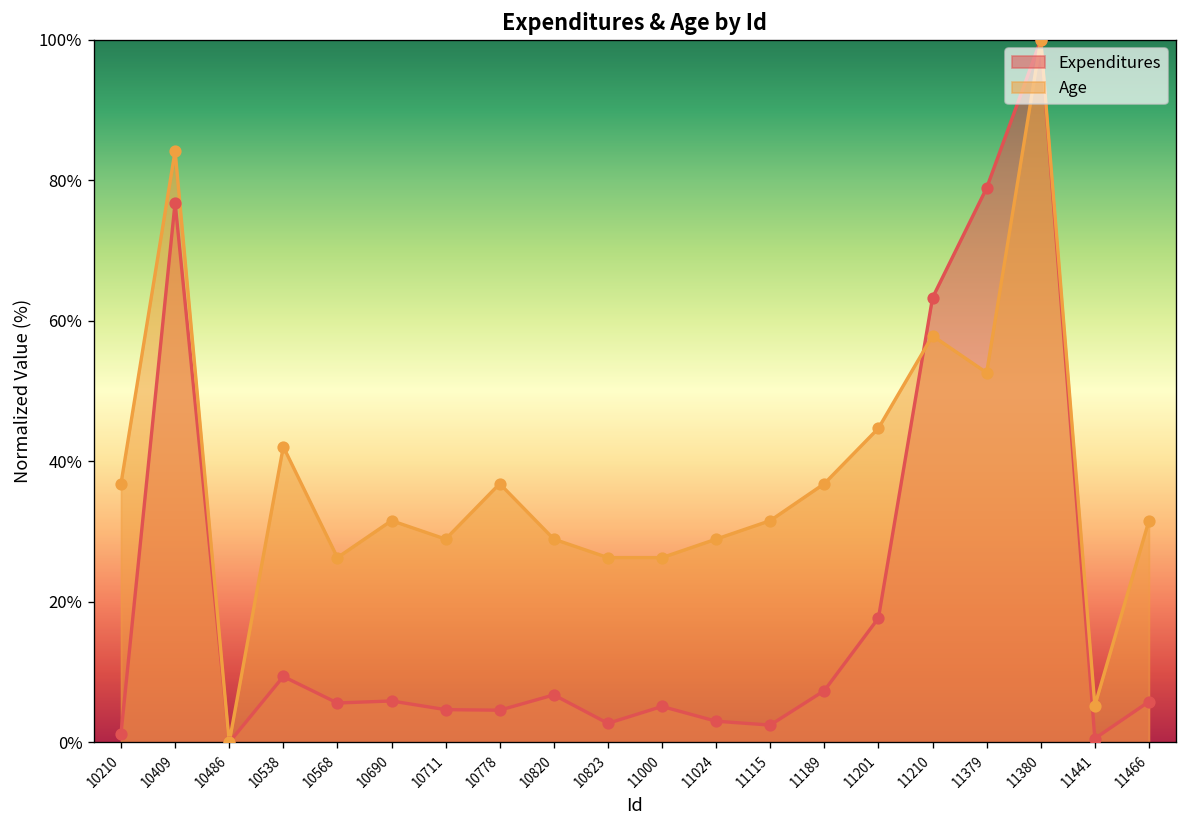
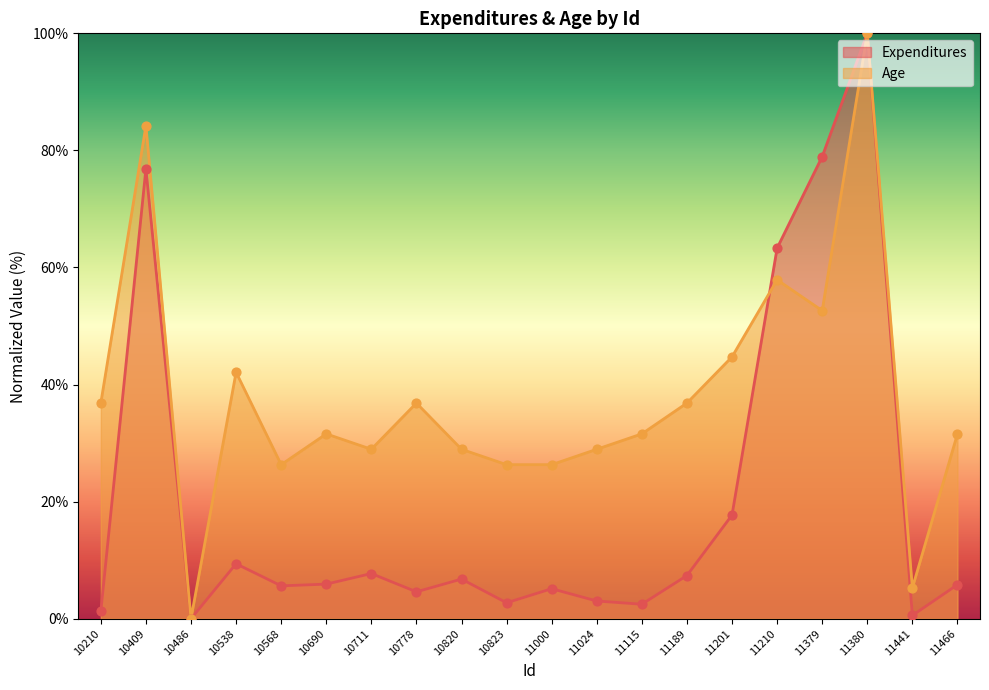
  {
    "Expenditures": {
      "10210": "1%",
      "10409": "77%",
      "10538": "9%",
      "10568": "6%",
      "10690": "6%",
-     "10711": "5%",
+     "10711": "8%",
      "10778": "5%",
      "10820": "7%",
      "10823": "3%",
      "11000": "5%",
      "11024": "3%",
      "11115": "2%",
      "11189": "7%",
      "11201": "18%",
      "11210": "63%",
      "11379": "79%",
      "11441": "1%",
      "11466": "6%"
    },
    "Age": {
      "10210": "37%",
      "10409": "84%",
      "10538": "42%",
      "10568": "26%",
      "10690": "32%",
      "10711": "29%",
      "10778": "37%",
      "10820": "29%",
      "10823": "26%",
      "11000": "26%",
      "11024": "29%",
      "11115": "32%",
      "11189": "37%",
      "11201": "45%",
      "11210": "58%",
      "11379": "53%",
      "11441": "5%",
      "11466": "32%"
    }
  }
